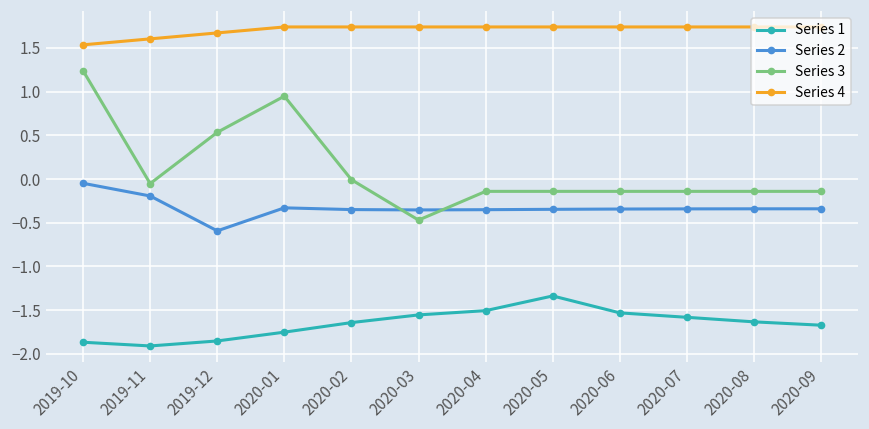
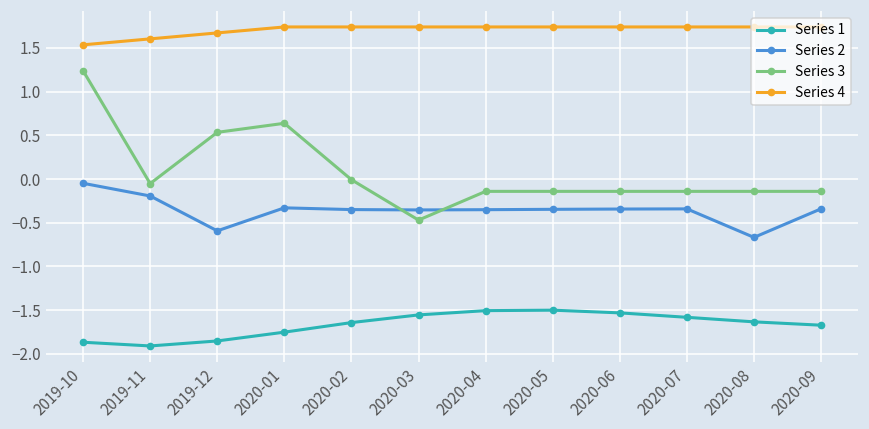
  {
    "Series 1": {
      "2019-10": -1.9,
      "2019-11": -1.9,
      "2019-12": -1.9,
      "2020-01": -1.8,
      "2020-02": -1.6,
      "2020-03": -1.6,
      "2020-04": -1.5,
-     "2020-05": -1.3,
+     "2020-05": -1.5,
      "2020-06": -1.5,
      "2020-07": -1.6,
      "2020-08": -1.6,
      "2020-09": -1.7
    },
    "Series 2": {
      "2019-10": 0.0,
      "2019-11": -0.2,
      "2019-12": -0.6,
      "2020-01": -0.3,
      "2020-02": -0.3,
      "2020-03": -0.4,
      "2020-04": -0.4,
      "2020-05": -0.3,
      "2020-06": -0.3,
      "2020-07": -0.3,
-     "2020-08": -0.3,
+     "2020-08": -0.7,
      "2020-09": -0.3
    },
    "Series 3": {
      "2019-10": 1.2,
      "2019-11": -0.1,
      "2019-12": 0.5,
-     "2020-01": 0.9,
+     "2020-01": 0.6,
      "2020-02": 0.0,
      "2020-03": -0.5,
      "2020-04": -0.1,
      "2020-05": -0.1,
      "2020-06": -0.1,
      "2020-07": -0.1,
      "2020-08": -0.1,
      "2020-09": -0.1
    },
    "Series 4": {
      "2019-10": 1.5,
      "2019-11": 1.6,
      "2019-12": 1.7,
      "2020-01": 1.7,
      "2020-02": 1.7,
      "2020-03": 1.7,
      "2020-04": 1.7,
      "2020-05": 1.7,
      "2020-06": 1.7,
      "2020-07": 1.7
    }
  }
